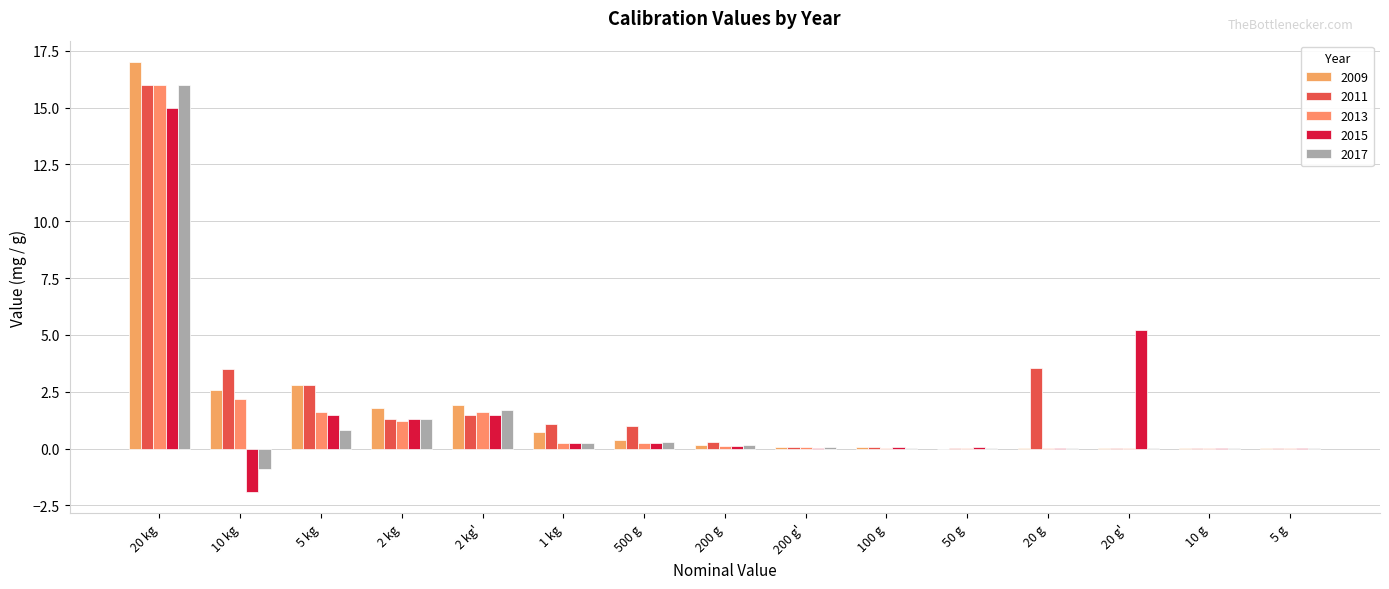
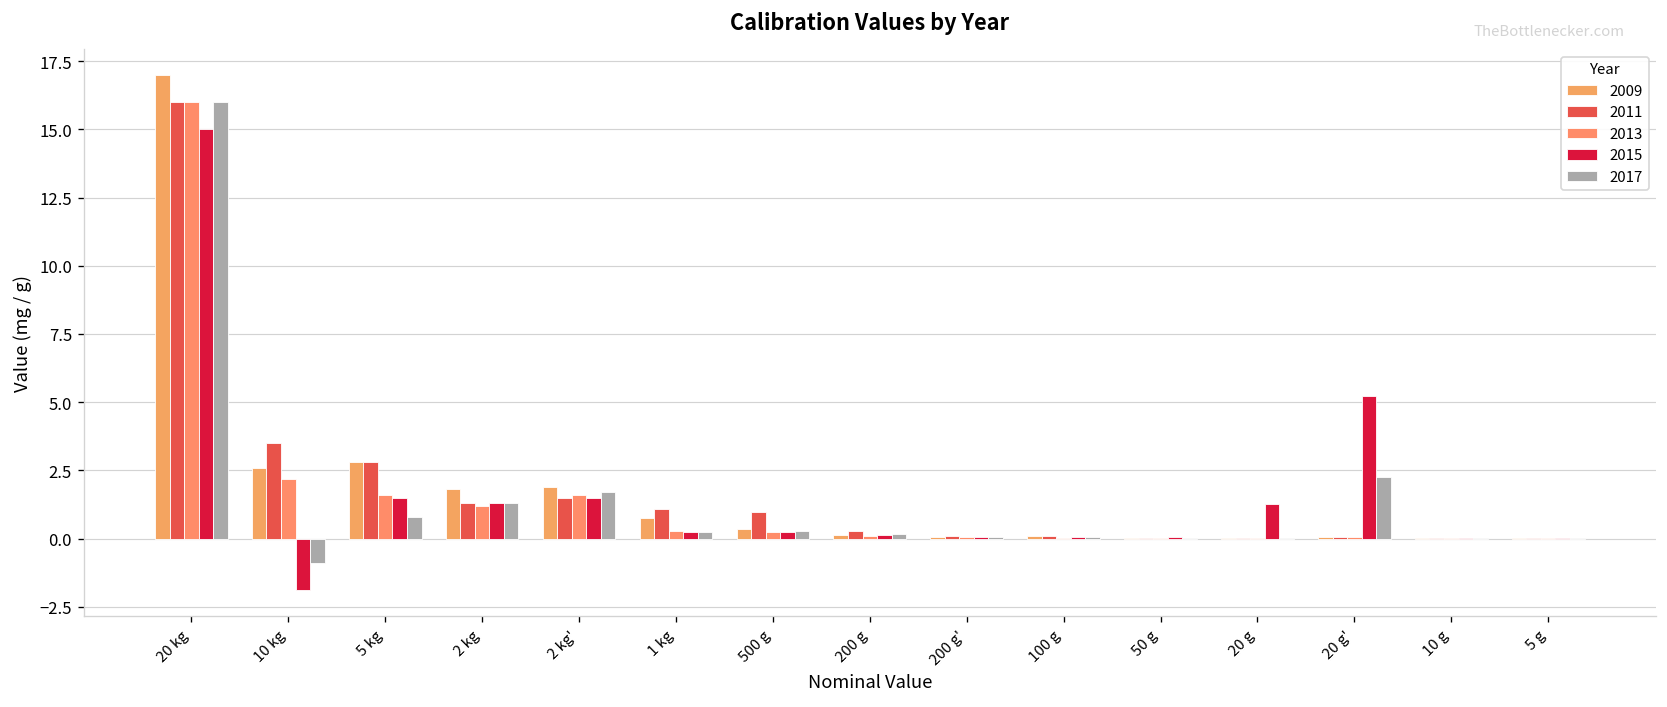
  {
    "2011": {
      "20 kg": 16.0,
      "10 kg": 3.5,
      "5 kg": 2.8,
      "2 kg": 1.3,
      "2 kg'": 1.5,
      "1 kg": 1.1,
      "500 g": 1.0,
      "200 g": 0.3,
-     "20 g": 3.6
+     "20 g": 0.0
    },
    "2015": {
      "20 kg": 15.0,
      "10 kg": -1.9,
      "5 kg": 1.5,
      "2 kg": 1.3,
      "2 kg'": 1.5,
      "1 kg": 0.3,
      "500 g": 0.2,
      "200 g": 0.1,
-     "20 g": 0.0,
+     "20 g": 1.3,
      "20 g'": 5.2
    },
    "2017": {
      "20 kg": 16.0,
      "10 kg": -0.9,
      "5 kg": 0.8,
      "2 kg": 1.3,
      "2 kg'": 1.7,
      "1 kg": 0.3,
      "500 g": 0.3,
      "200 g": 0.2,
-     "20 g'": 0.0
+     "20 g'": 2.3
    }
  }
